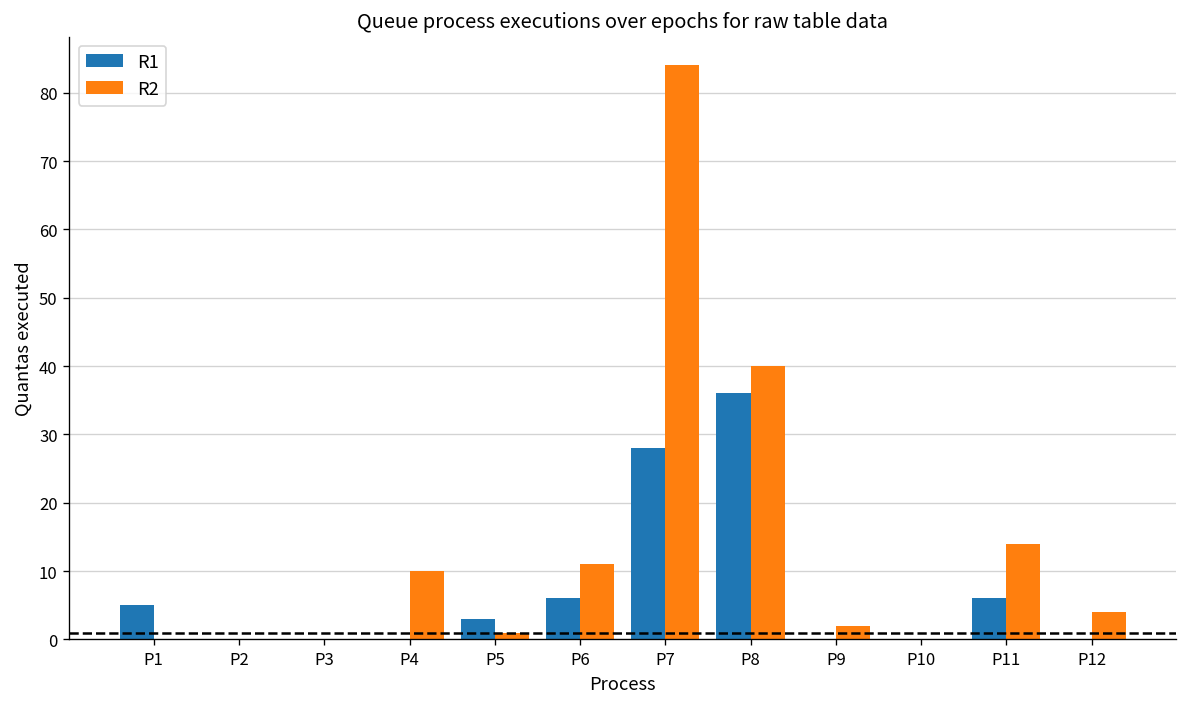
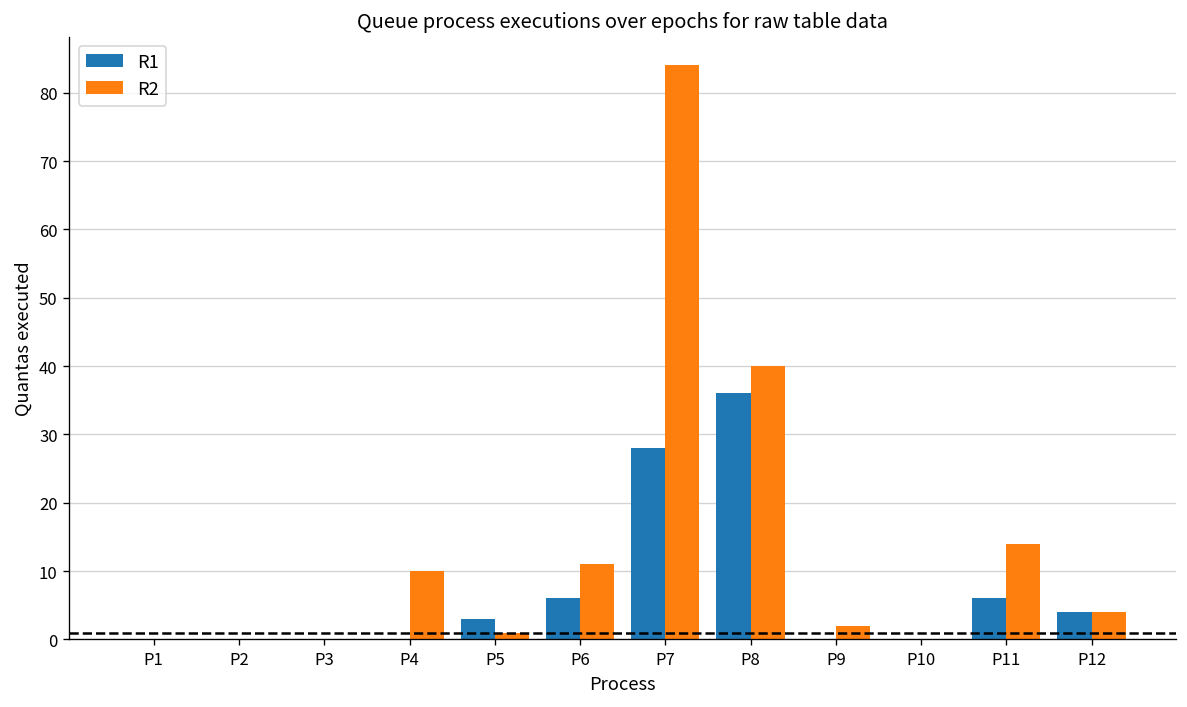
  {
    "R1": {
-     "P1": 5,
+     "P1": 0,
      "P2": 0,
      "P3": 0,
      "P4": 0,
      "P5": 3,
      "P6": 6,
      "P7": 28,
      "P8": 36,
      "P9": 0,
      "P10": 0,
      "P11": 6,
-     "P12": 0
+     "P12": 4
    },
    "R2": {
      "P1": 0,
      "P2": 0,
      "P3": 0,
      "P4": 10,
      "P5": 1,
      "P6": 11,
      "P7": 84,
      "P8": 40,
      "P9": 2,
      "P10": 0,
      "P11": 14,
      "P12": 4
    }
  }
